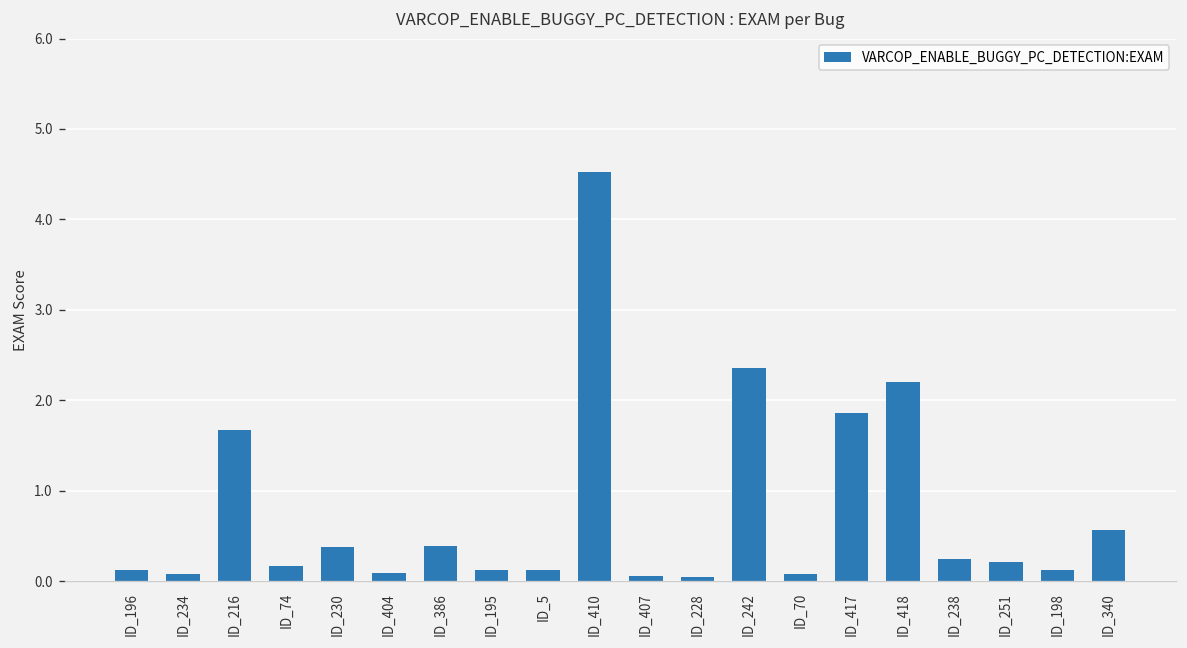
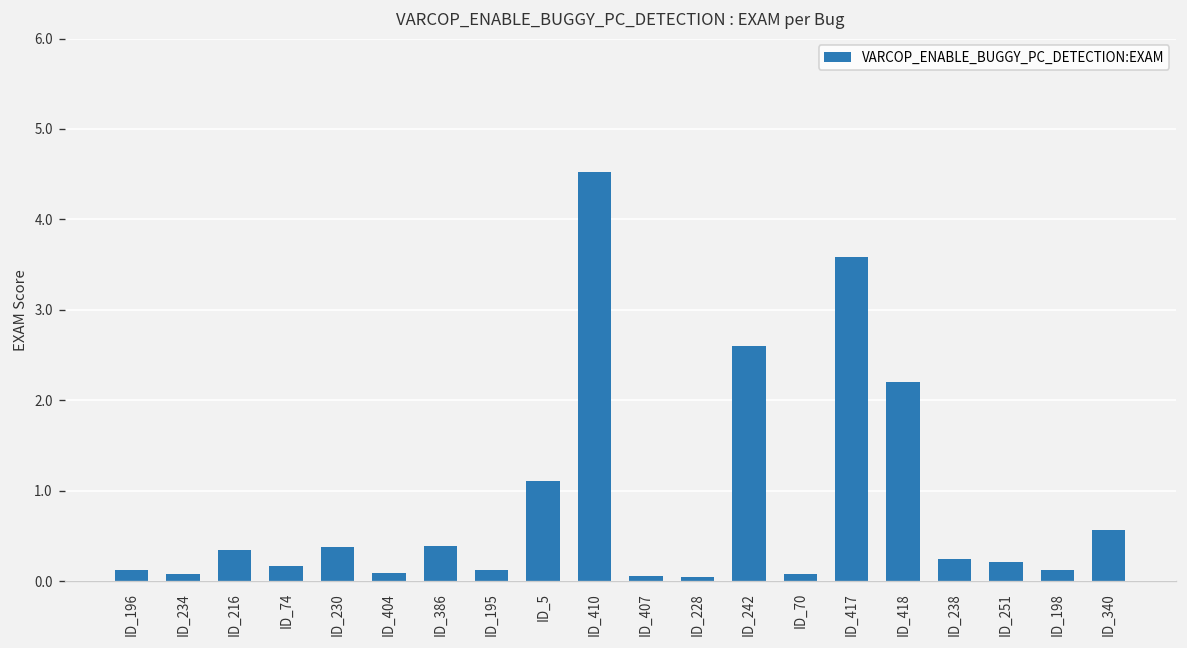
  {
    "ID_196": 0.1,
    "ID_234": 0.1,
-   "ID_216": 1.7,
+   "ID_216": 0.3,
    "ID_74": 0.2,
    "ID_230": 0.4,
    "ID_404": 0.1,
    "ID_386": 0.4,
    "ID_195": 0.1,
-   "ID_5": 0.1,
+   "ID_5": 1.1,
    "ID_410": 4.5,
    "ID_407": 0.1,
    "ID_228": 0.0,
-   "ID_242": 2.4,
+   "ID_242": 2.6,
    "ID_70": 0.1,
-   "ID_417": 1.9,
+   "ID_417": 3.6,
    "ID_418": 2.2,
    "ID_238": 0.2,
    "ID_251": 0.2,
    "ID_198": 0.1,
    "ID_340": 0.6
  }
